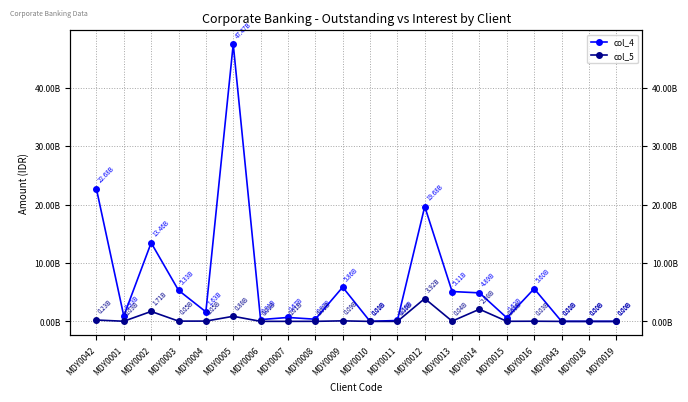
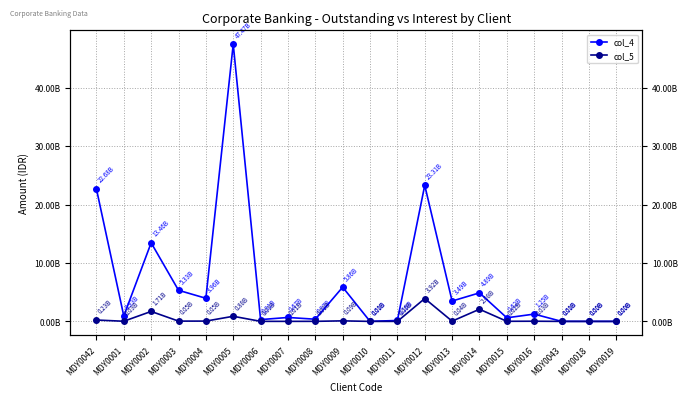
  {
    "col_4": {
      "MDY0042": "22.68B",
      "MDY0002": "13.46B",
      "MDY0003": "5.33B",
-     "MDY0004": "1.63B",
+     "MDY0004": "3.96B",
      "MDY0005": "47.47B",
      "MDY0009": "5.86B",
-     "MDY0012": "19.68B",
-     "MDY0013": "5.11B",
+     "MDY0012": "23.31B",
+     "MDY0013": "3.49B",
      "MDY0014": "4.89B",
-     "MDY0016": "5.60B"
+     "MDY0016": "1.25B"
    },
    "col_5": {
      "MDY0042": "0.23B",
      "MDY0002": "1.71B",
      "MDY0003": "0.05B",
      "MDY0005": "0.88B",
      "MDY0009": "0.09B",
      "MDY0012": "3.92B"
    }
  }
